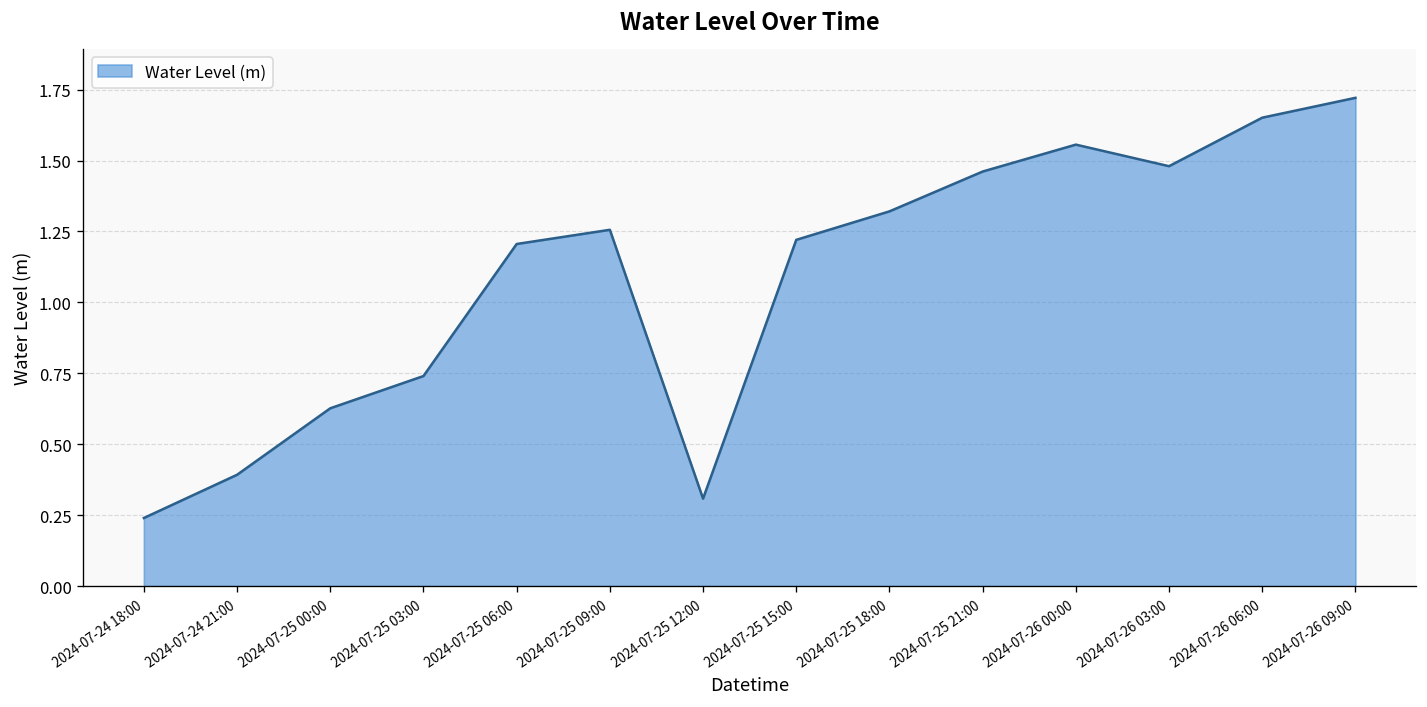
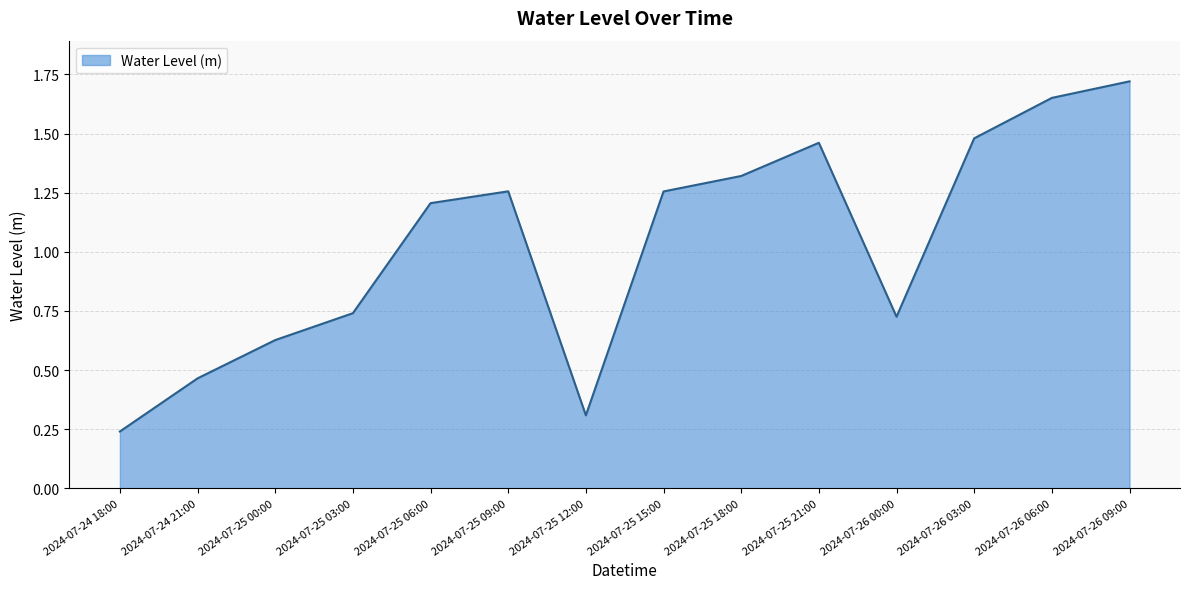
  {
    "2024-07-24 18:00": 0.24,
-   "2024-07-24 21:00": 0.39,
+   "2024-07-24 21:00": 0.46,
    "2024-07-25 00:00": 0.63,
    "2024-07-25 03:00": 0.74,
    "2024-07-25 06:00": 1.21,
    "2024-07-25 09:00": 1.26,
    "2024-07-25 12:00": 0.31,
-   "2024-07-25 15:00": 1.22,
+   "2024-07-25 15:00": 1.26,
    "2024-07-25 18:00": 1.32,
    "2024-07-25 21:00": 1.46,
-   "2024-07-26 00:00": 1.56,
+   "2024-07-26 00:00": 0.73,
    "2024-07-26 03:00": 1.48,
    "2024-07-26 06:00": 1.65,
    "2024-07-26 09:00": 1.72
  }
